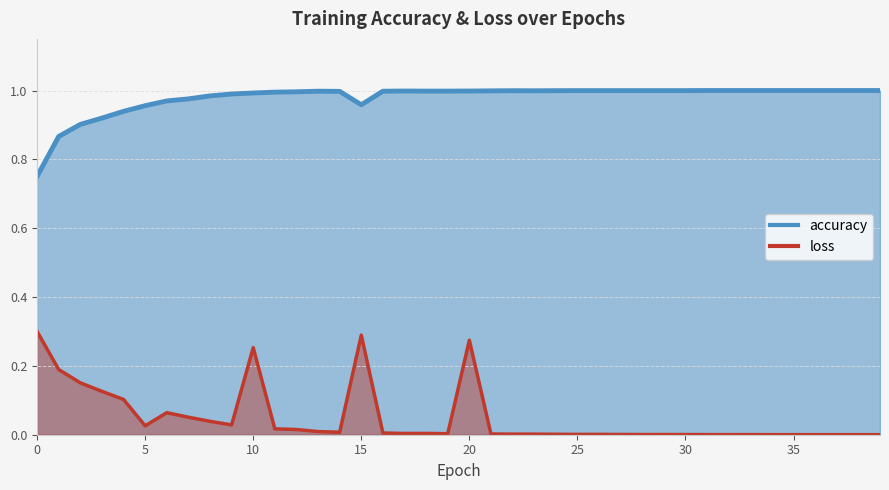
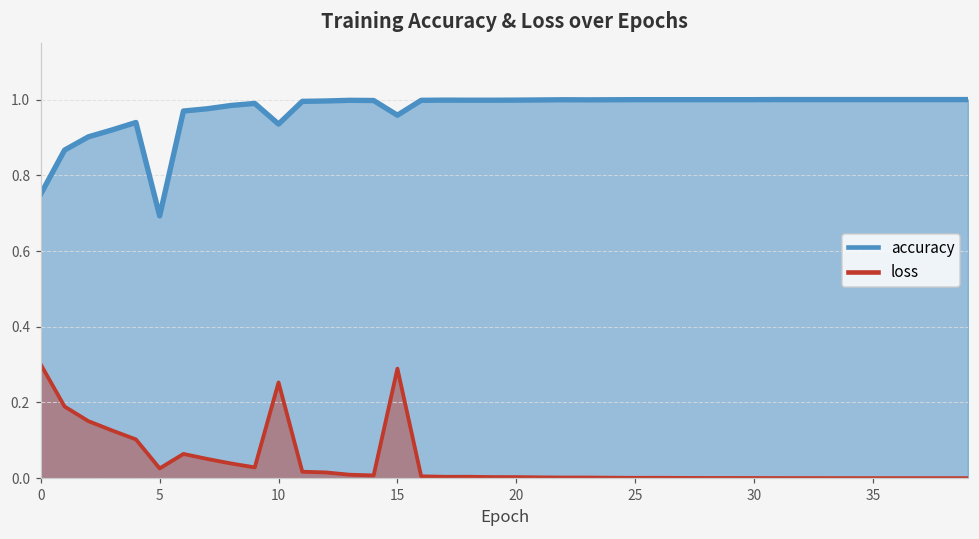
  {
    "accuracy": {
      "0": 0.75,
-     "5": 0.96,
-     "10": 0.99,
+     "5": 0.69,
+     "10": 0.94,
      "15": 0.96,
      "20": 1.00,
      "25": 1.00,
      "30": 1.00,
      "35": 1.00
    },
    "loss": {
      "0": 0.30,
      "5": 0.03,
      "10": 0.25,
      "15": 0.29,
-     "20": 0.27,
+     "20": 0.00,
      "25": 0.00,
      "30": 0.00,
      "35": 0.00
    }
  }
